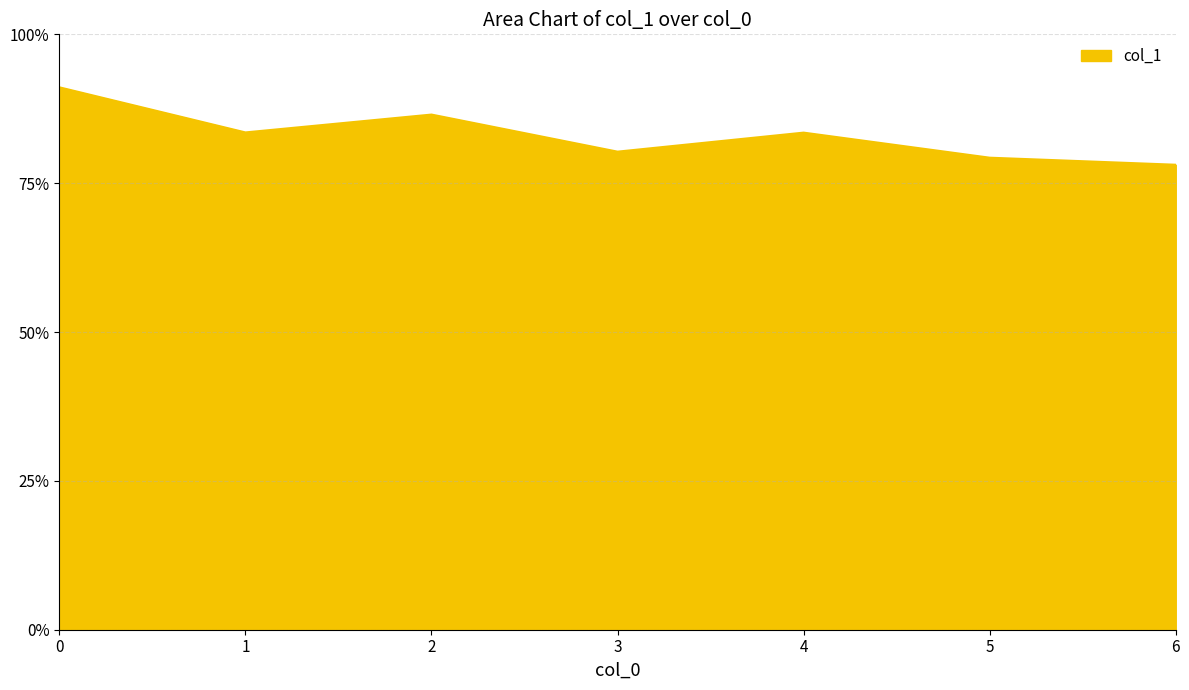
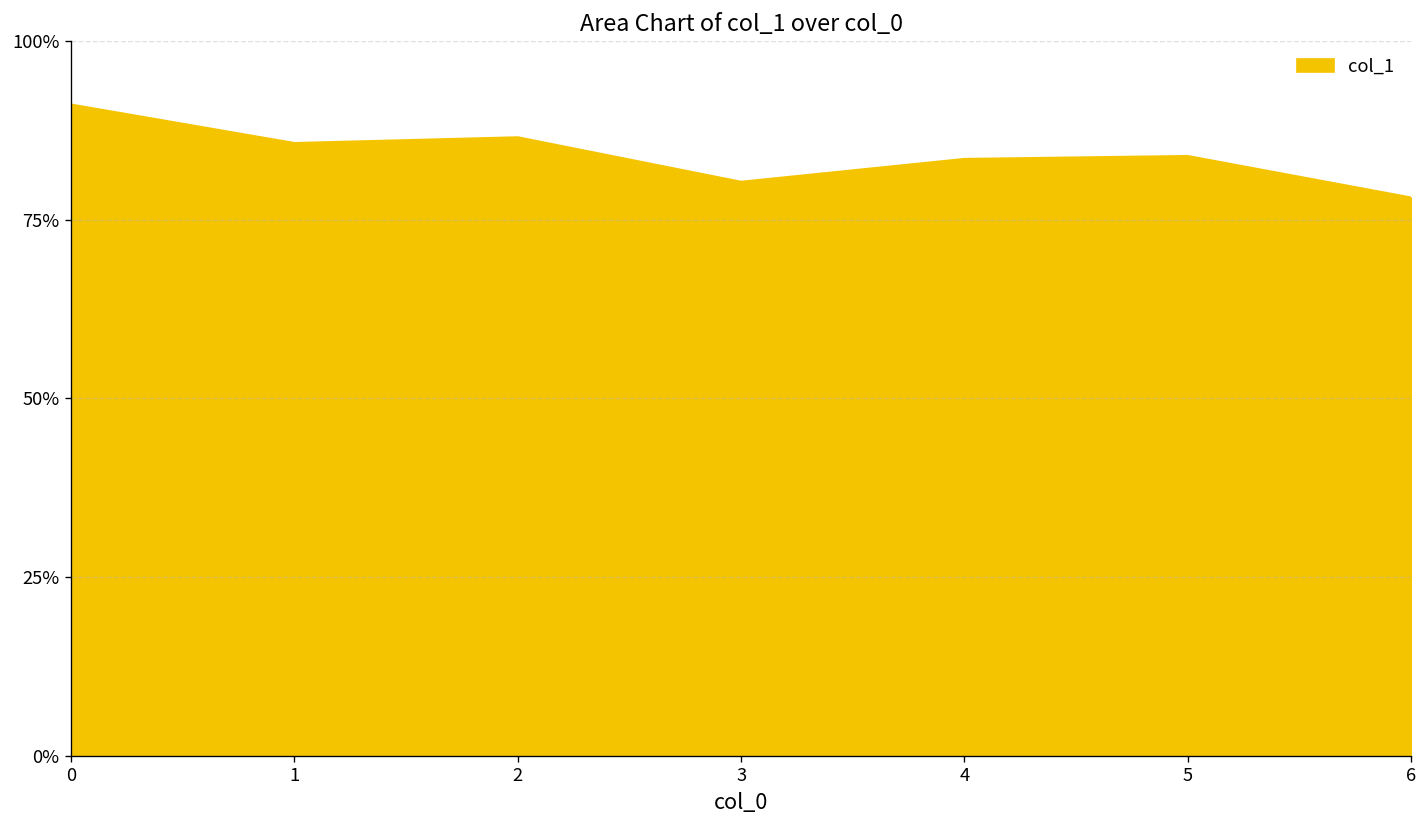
  {
    "0": "91%",
-   "1": "84%",
+   "1": "86%",
    "2": "87%",
    "3": "80%",
    "4": "83%",
-   "5": "79%",
+   "5": "84%",
    "6": "78%"
  }
